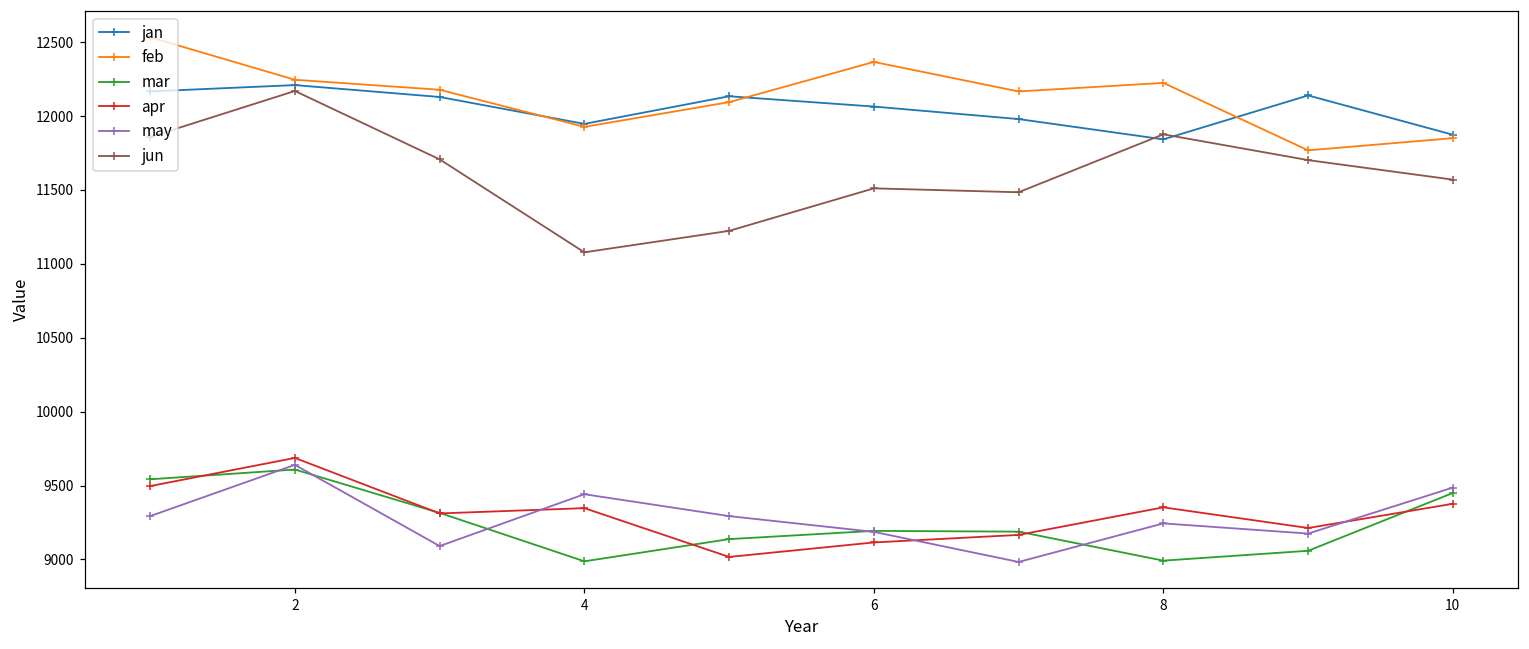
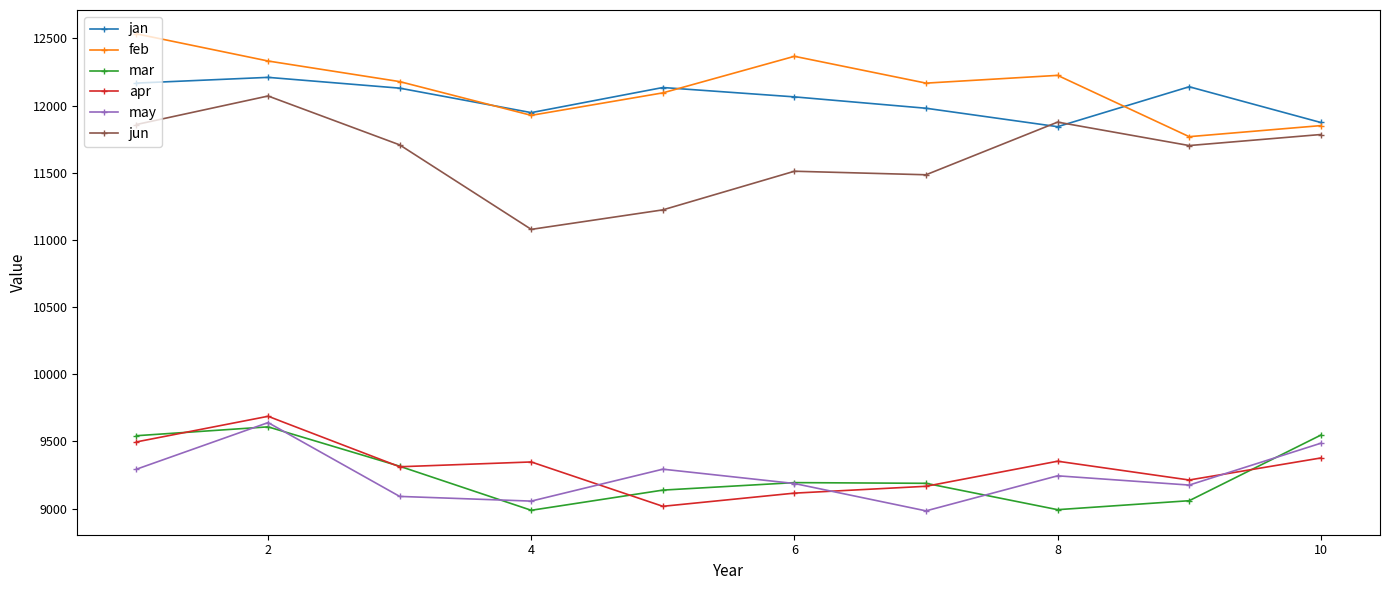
  {
    "jan": {
      "2": 12210,
      "4": 11950,
      "6": 12060,
      "8": 11840,
      "10": 11870
    },
    "feb": {
-     "2": 12250,
+     "2": 12330,
      "4": 11930,
      "6": 12370,
      "8": 12220,
      "10": 11850
    },
    "mar": {
      "2": 9610,
      "4": 8990,
      "8": 8990,
-     "10": 9450
+     "10": 9550
    },
    "apr": {
      "2": 9690,
      "4": 9350,
      "6": 9110,
      "8": 9350,
      "10": 9380
    },
    "may": {
      "2": 9640,
-     "4": 9440,
+     "4": 9060,
      "8": 9240,
      "10": 9490
    },
    "jun": {
-     "2": 12170,
+     "2": 12070,
      "4": 11080,
      "6": 11510,
      "8": 11880,
-     "10": 11570
+     "10": 11780
    }
  }
